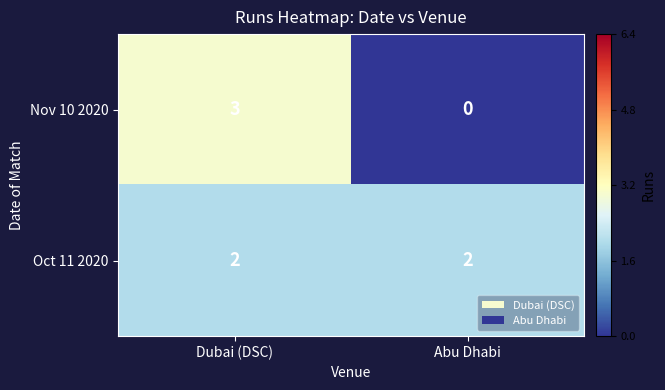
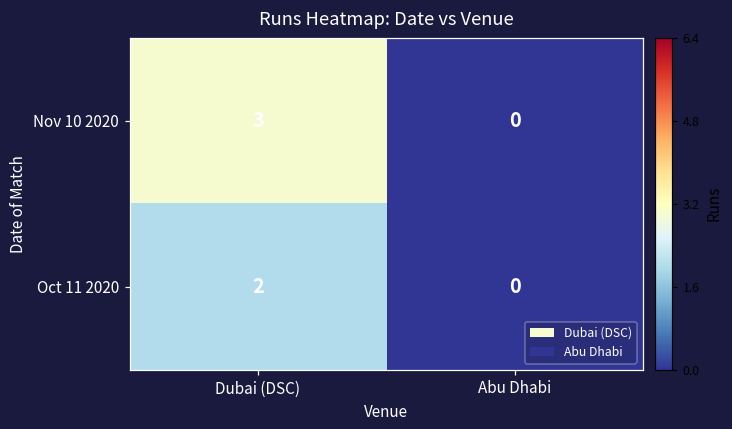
  {
    "Nov 10 2020": {
      "Dubai (DSC)": 3,
      "Abu Dhabi": 0
    },
    "Oct 11 2020": {
      "Dubai (DSC)": 2,
-     "Abu Dhabi": 2
+     "Abu Dhabi": 0
    }
  }
